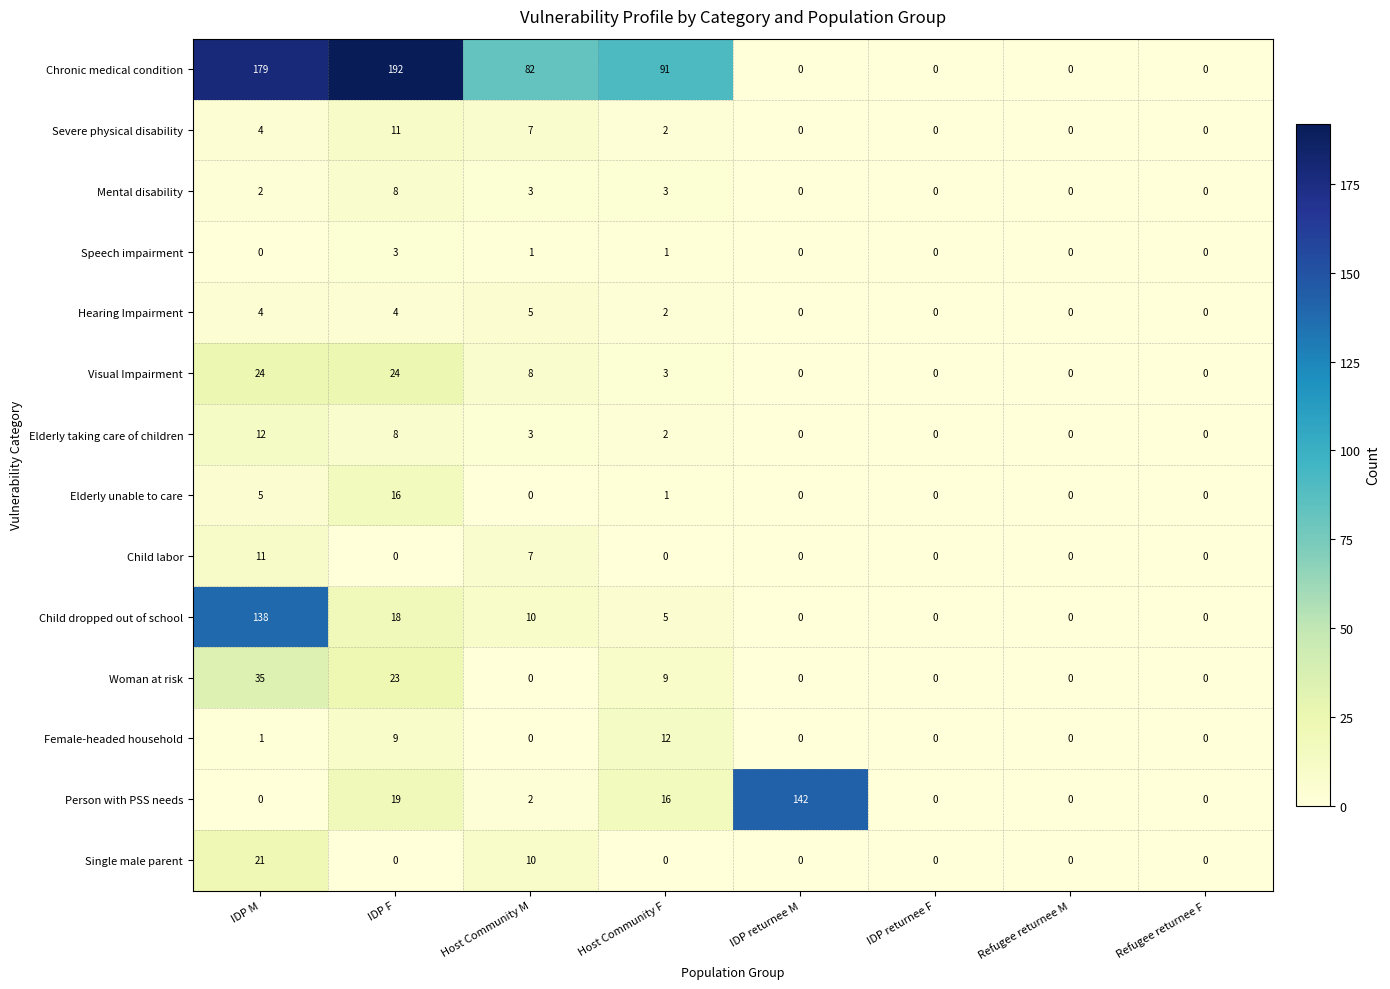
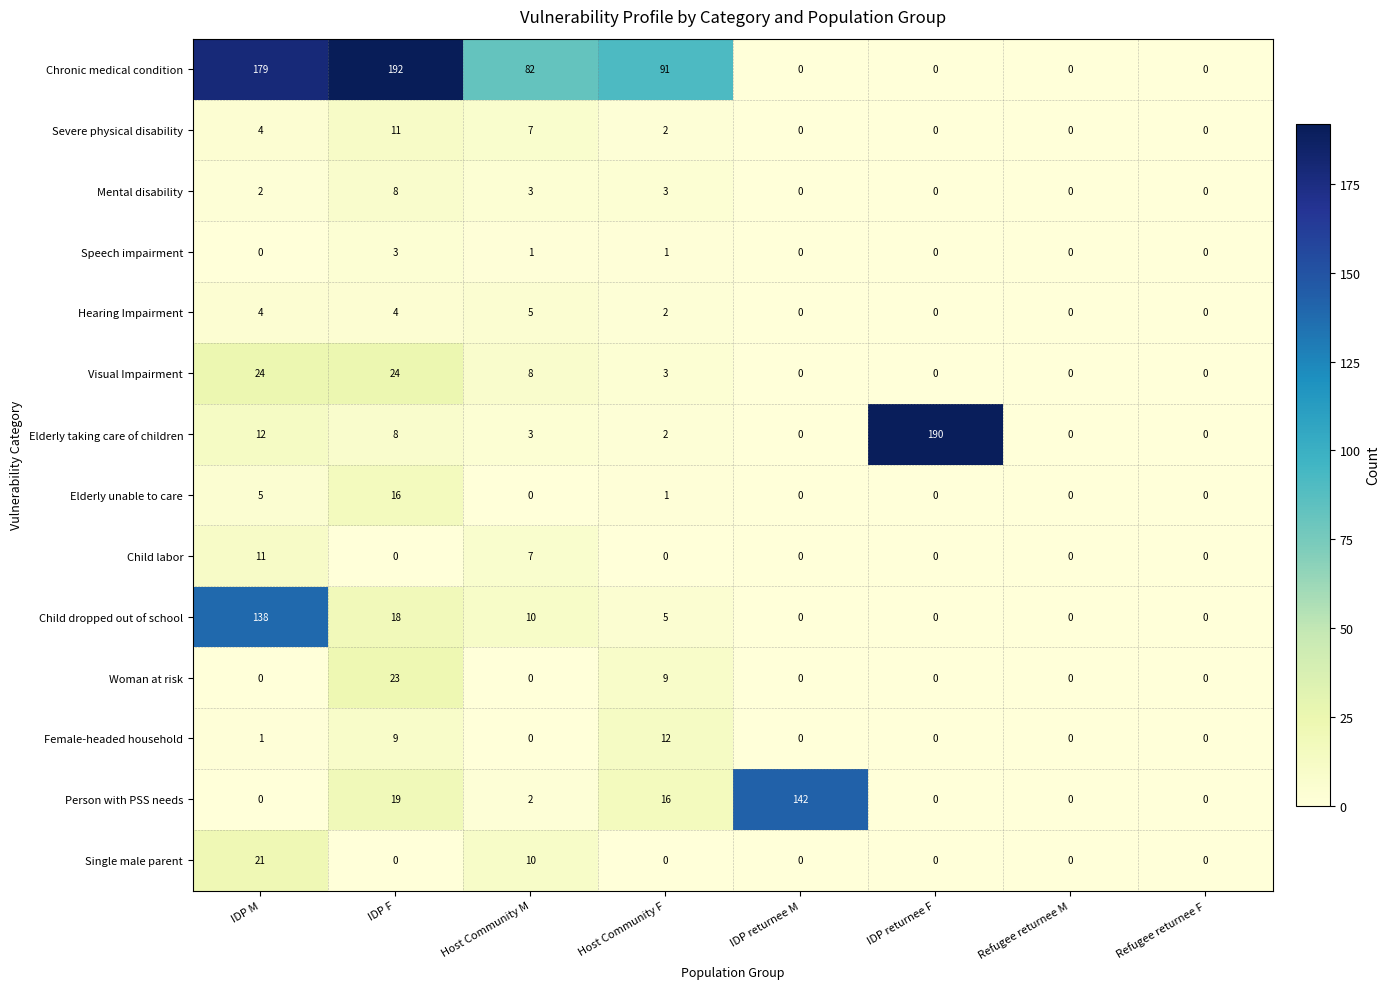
  {
    "Chronic medical condition": {
      "IDP M": 179,
      "IDP F": 192,
      "Host Community M": 82,
      "Host Community F": 91,
      "IDP returnee M": 0,
      "IDP returnee F": 0,
      "Refugee returnee M": 0,
      "Refugee returnee F": 0
    },
    "Severe physical disability": {
      "IDP M": 4,
      "IDP F": 11,
      "Host Community M": 7,
      "Host Community F": 2,
      "IDP returnee M": 0,
      "IDP returnee F": 0,
      "Refugee returnee M": 0,
      "Refugee returnee F": 0
    },
    "Mental disability": {
      "IDP M": 2,
      "IDP F": 8,
      "Host Community M": 3,
      "Host Community F": 3,
      "IDP returnee M": 0,
      "IDP returnee F": 0,
      "Refugee returnee M": 0,
      "Refugee returnee F": 0
    },
    "Speech impairment": {
      "IDP M": 0,
      "IDP F": 3,
      "Host Community M": 1,
      "Host Community F": 1,
      "IDP returnee M": 0,
      "IDP returnee F": 0,
      "Refugee returnee M": 0,
      "Refugee returnee F": 0
    },
    "Hearing Impairment": {
      "IDP M": 4,
      "IDP F": 4,
      "Host Community M": 5,
      "Host Community F": 2,
      "IDP returnee M": 0,
      "IDP returnee F": 0,
      "Refugee returnee M": 0,
      "Refugee returnee F": 0
    },
    "Visual Impairment": {
      "IDP M": 24,
      "IDP F": 24,
      "Host Community M": 8,
      "Host Community F": 3,
      "IDP returnee M": 0,
      "IDP returnee F": 0,
      "Refugee returnee M": 0,
      "Refugee returnee F": 0
    },
    "Elderly taking care of children": {
      "IDP M": 12,
      "IDP F": 8,
      "Host Community M": 3,
      "Host Community F": 2,
      "IDP returnee M": 0,
-     "IDP returnee F": 0,
+     "IDP returnee F": 190,
      "Refugee returnee M": 0,
      "Refugee returnee F": 0
    },
    "Elderly unable to care": {
      "IDP M": 5,
      "IDP F": 16,
      "Host Community M": 0,
      "Host Community F": 1,
      "IDP returnee M": 0,
      "IDP returnee F": 0,
      "Refugee returnee M": 0,
      "Refugee returnee F": 0
    },
    "Child labor": {
      "IDP M": 11,
      "IDP F": 0,
      "Host Community M": 7,
      "Host Community F": 0,
      "IDP returnee M": 0,
      "IDP returnee F": 0,
      "Refugee returnee M": 0,
      "Refugee returnee F": 0
    },
    "Child dropped out of school": {
      "IDP M": 138,
      "IDP F": 18,
      "Host Community M": 10,
      "Host Community F": 5,
      "IDP returnee M": 0,
      "IDP returnee F": 0,
      "Refugee returnee M": 0,
      "Refugee returnee F": 0
    },
    "Woman at risk": {
-     "IDP M": 35,
+     "IDP M": 0,
      "IDP F": 23,
      "Host Community M": 0,
      "Host Community F": 9,
      "IDP returnee M": 0,
      "IDP returnee F": 0,
      "Refugee returnee M": 0,
      "Refugee returnee F": 0
    },
    "Female-headed household": {
      "IDP M": 1,
      "IDP F": 9,
      "Host Community M": 0,
      "Host Community F": 12,
      "IDP returnee M": 0,
      "IDP returnee F": 0,
      "Refugee returnee M": 0,
      "Refugee returnee F": 0
    },
    "Person with PSS needs": {
      "IDP M": 0,
      "IDP F": 19,
      "Host Community M": 2,
      "Host Community F": 16,
      "IDP returnee M": 142,
      "IDP returnee F": 0,
      "Refugee returnee M": 0,
      "Refugee returnee F": 0
    },
    "Single male parent": {
      "IDP M": 21,
      "IDP F": 0,
      "Host Community M": 10,
      "Host Community F": 0,
      "IDP returnee M": 0,
      "IDP returnee F": 0,
      "Refugee returnee M": 0,
      "Refugee returnee F": 0
    }
  }
